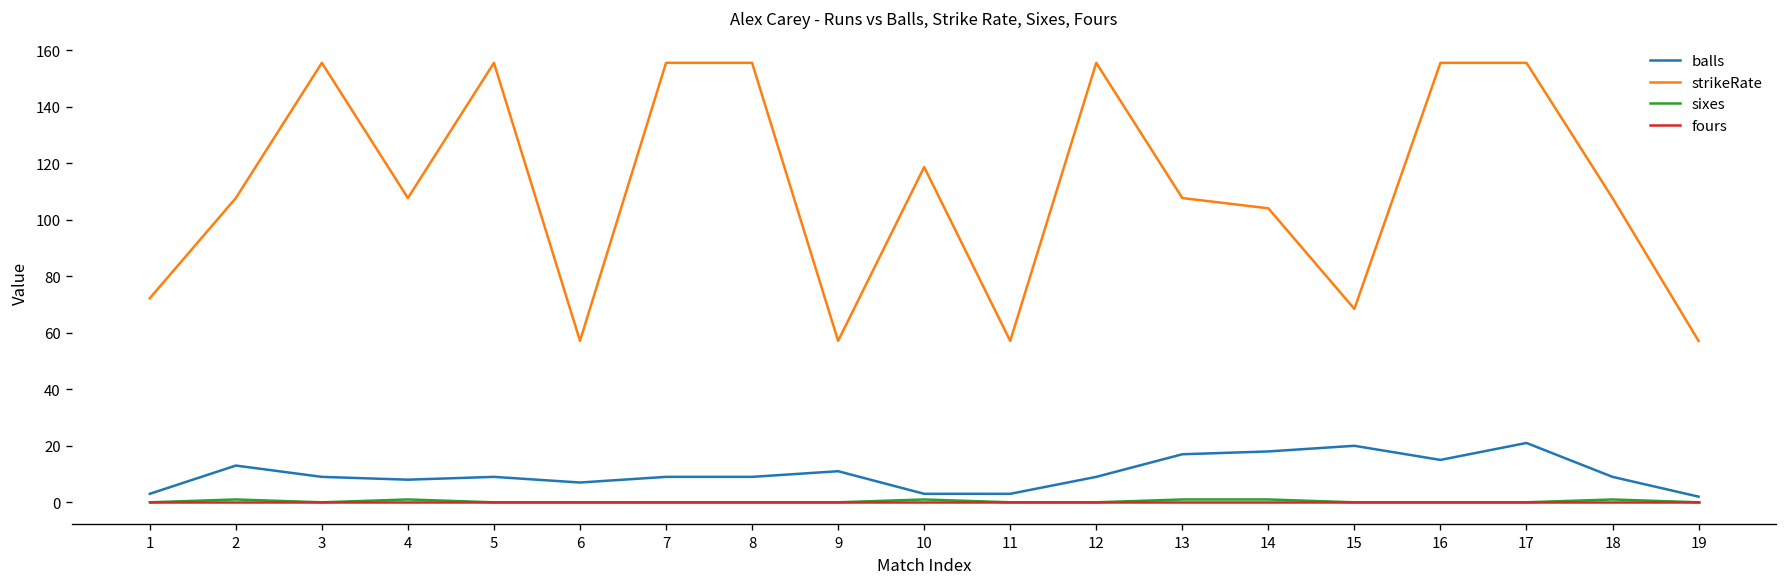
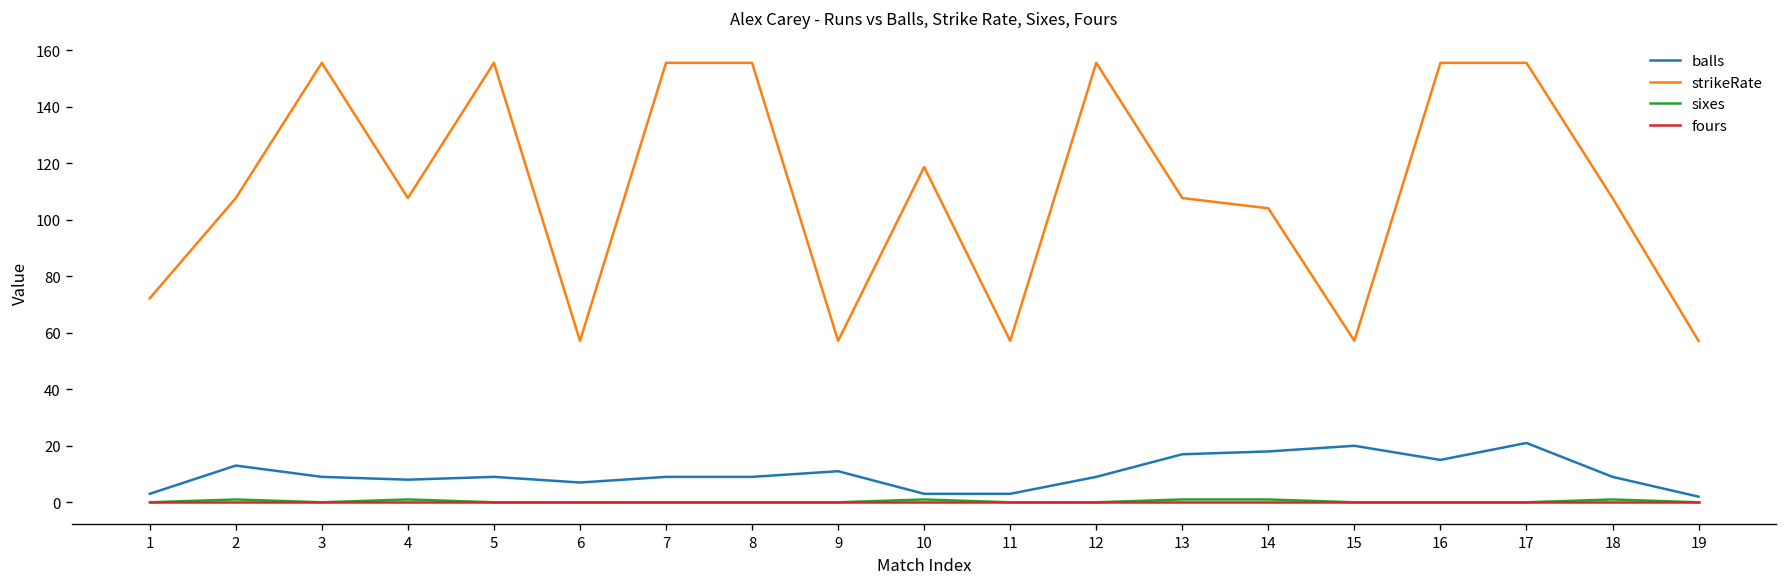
  {
    "balls": {
      "1": 3,
      "2": 13,
      "3": 9,
      "4": 8,
      "5": 9,
      "6": 7,
      "7": 9,
      "8": 9,
      "9": 11,
      "10": 3,
      "11": 3,
      "12": 9,
      "13": 17,
      "14": 18,
      "15": 20,
      "16": 15,
      "17": 21,
      "18": 9,
      "19": 2
    },
    "strikeRate": {
      "1": 72,
      "2": 108,
      "3": 156,
      "4": 108,
      "5": 156,
      "6": 57,
      "7": 156,
      "8": 156,
      "9": 57,
      "10": 119,
      "11": 57,
      "12": 156,
      "13": 108,
      "14": 104,
-     "15": 68,
+     "15": 57,
      "16": 156,
      "17": 156,
      "18": 108,
      "19": 57
    }
  }
